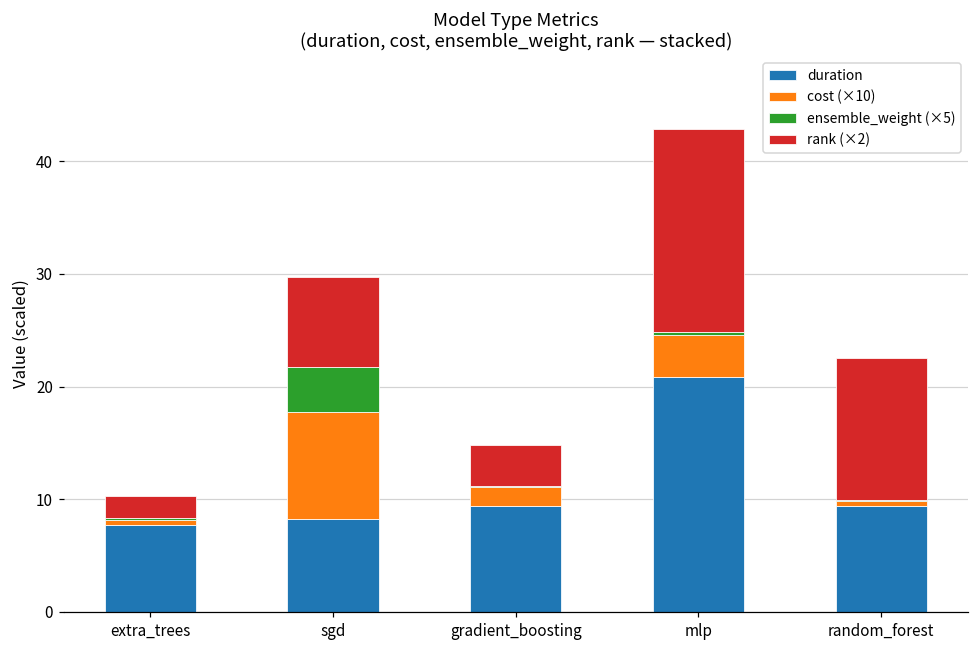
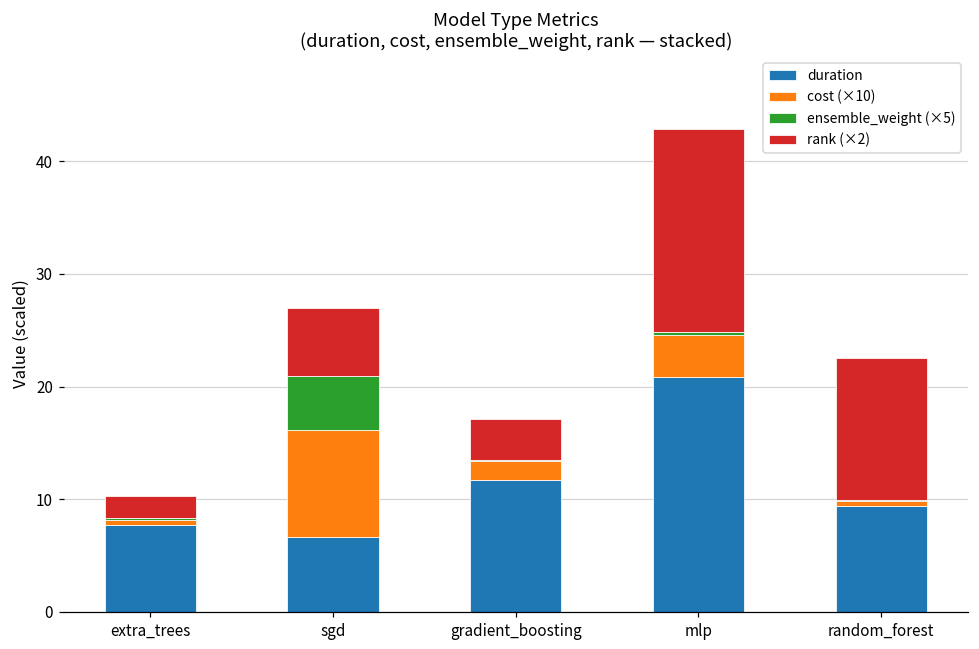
  {
    "duration": {
      "extra_trees": 7.7,
-     "sgd": 8.2,
-     "gradient_boosting": 9.4,
+     "sgd": 6.7,
+     "gradient_boosting": 11.7,
      "mlp": 20.9,
      "random_forest": 9.4
    },
    "cost (×10)": {
      "extra_trees": 0.4,
      "sgd": 9.5,
      "gradient_boosting": 1.7,
      "mlp": 3.7,
      "random_forest": 0.4
    },
    "ensemble_weight (×5)": {
-     "sgd": 4.0,
+     "sgd": 4.8,
      "mlp": 0.3
    },
    "rank (×2)": {
      "extra_trees": 2.0,
-     "sgd": 8.0,
+     "sgd": 6.0,
      "gradient_boosting": 3.6,
      "mlp": 18.0,
      "random_forest": 12.6
    }
  }
